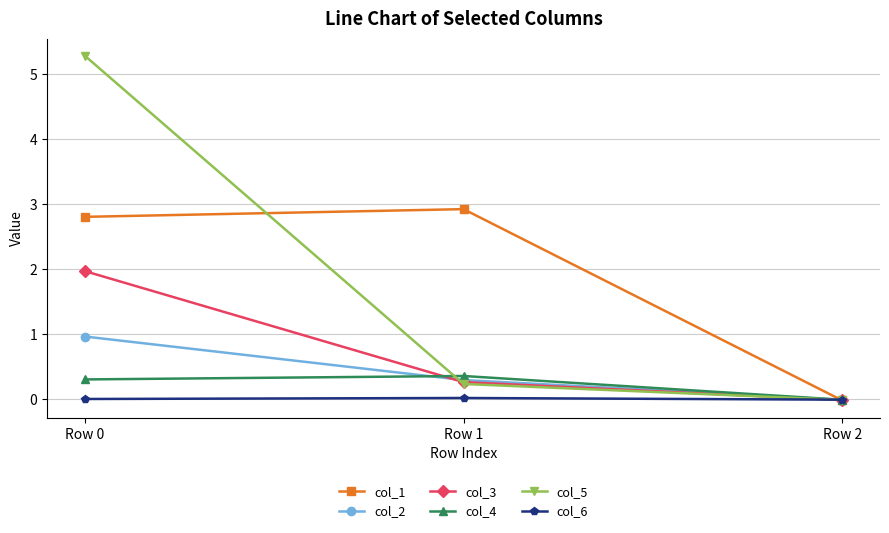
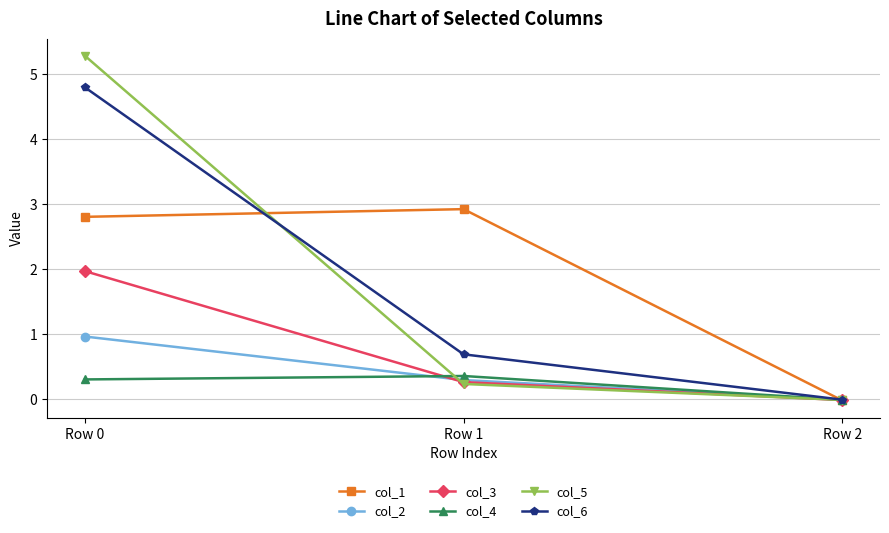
  {
    "col_1": {
      "Row 0": 2.8,
      "Row 1": 2.9
    },
    "col_2": {
      "Row 0": 1.0
    },
    "col_3": {
      "Row 0": 2.0
    },
    "col_4": {
      "Row 0": 0.3,
      "Row 1": 0.4
    },
    "col_5": {
      "Row 0": 5.3
    },
    "col_6": {
-     "Row 0": 0.0,
-     "Row 1": 0.0
+     "Row 0": 4.8,
+     "Row 1": 0.7
    }
  }
